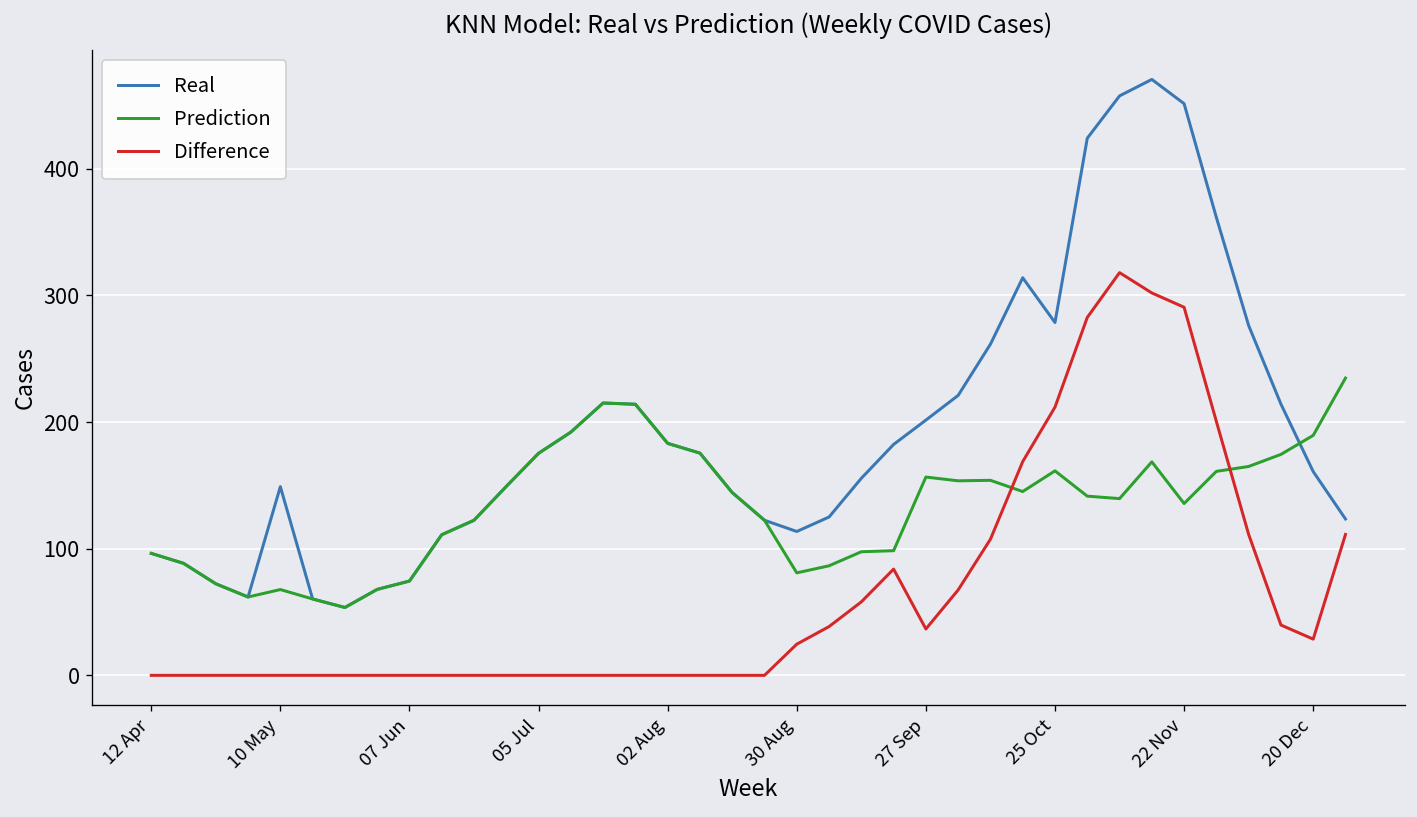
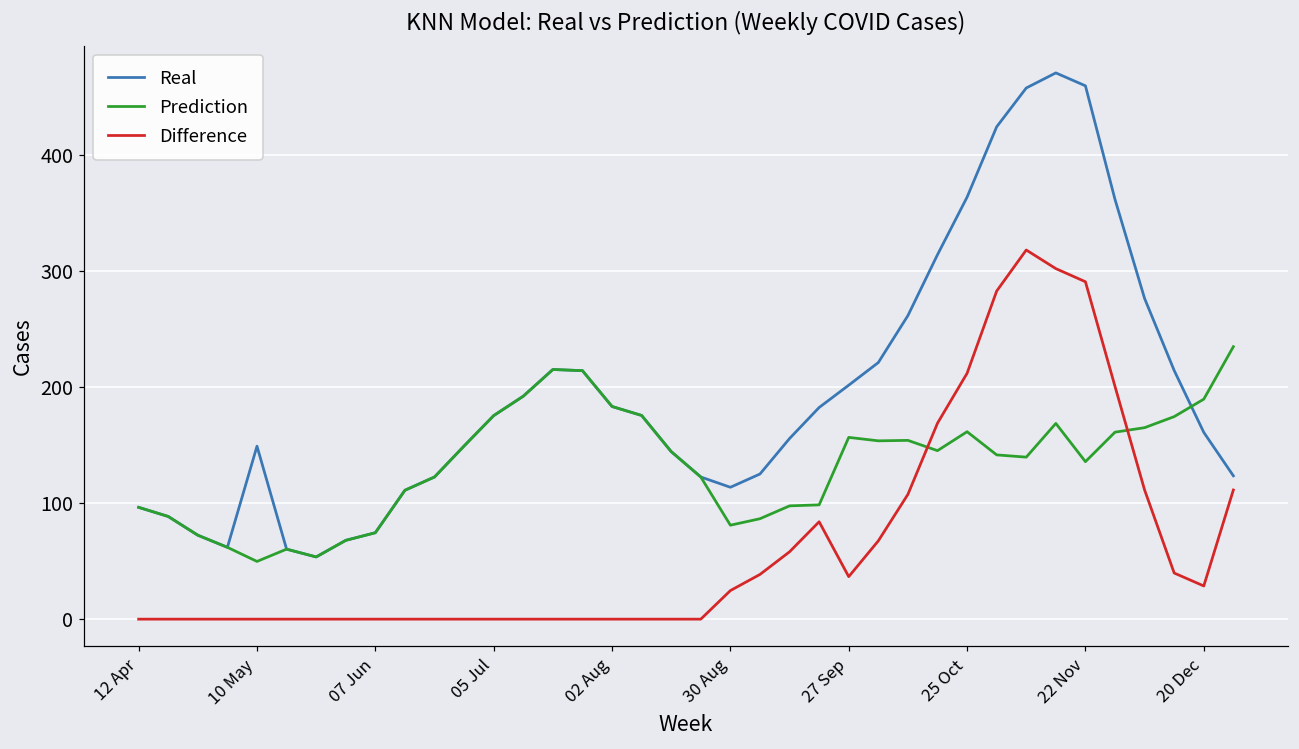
  {
    "Real": {
      "10 May": 149,
      "30 Aug": 114,
      "27 Sep": 201,
-     "25 Oct": 279,
-     "22 Nov": 451,
+     "25 Oct": 363,
+     "22 Nov": 459,
      "20 Dec": 161
    },
    "Prediction": {
-     "10 May": 68,
+     "10 May": 50,
      "30 Aug": 81,
      "27 Sep": 157,
      "25 Oct": 161,
      "22 Nov": 136,
      "20 Dec": 189
    },
    "Difference": {
      "12 Apr": 0,
      "10 May": 0,
      "07 Jun": 0,
      "05 Jul": 0,
      "02 Aug": 0,
      "30 Aug": 25,
      "27 Sep": 37,
      "25 Oct": 212,
      "22 Nov": 291,
      "20 Dec": 29
    }
  }
